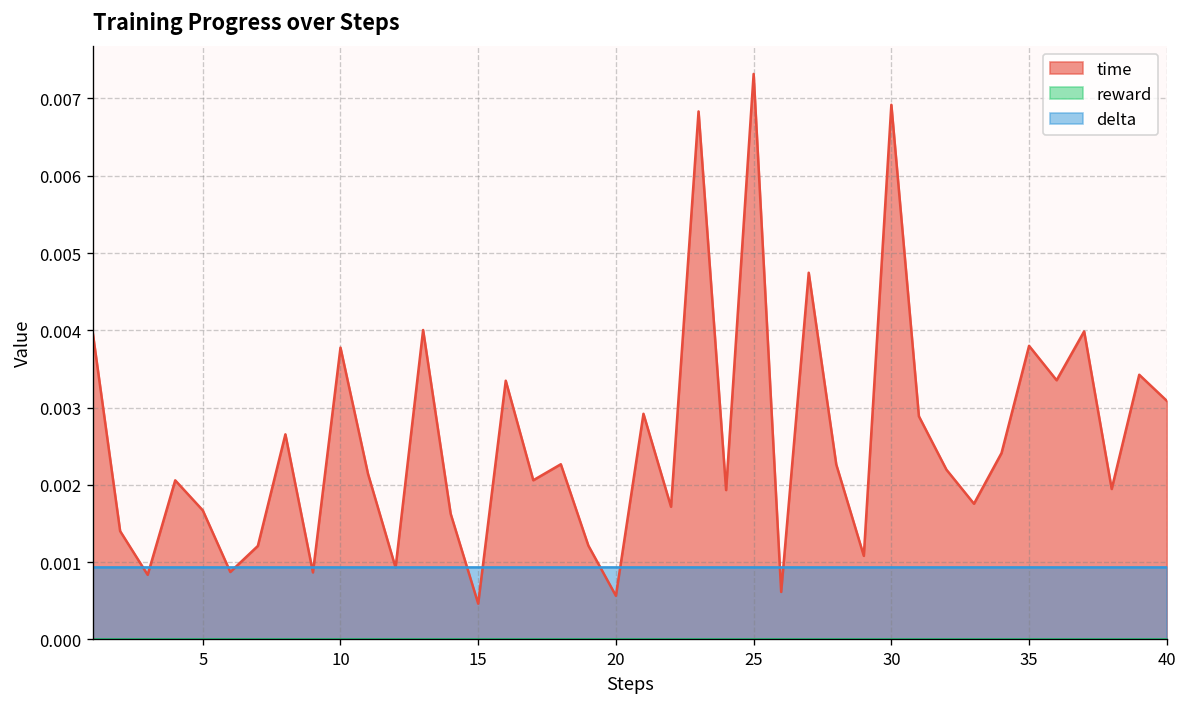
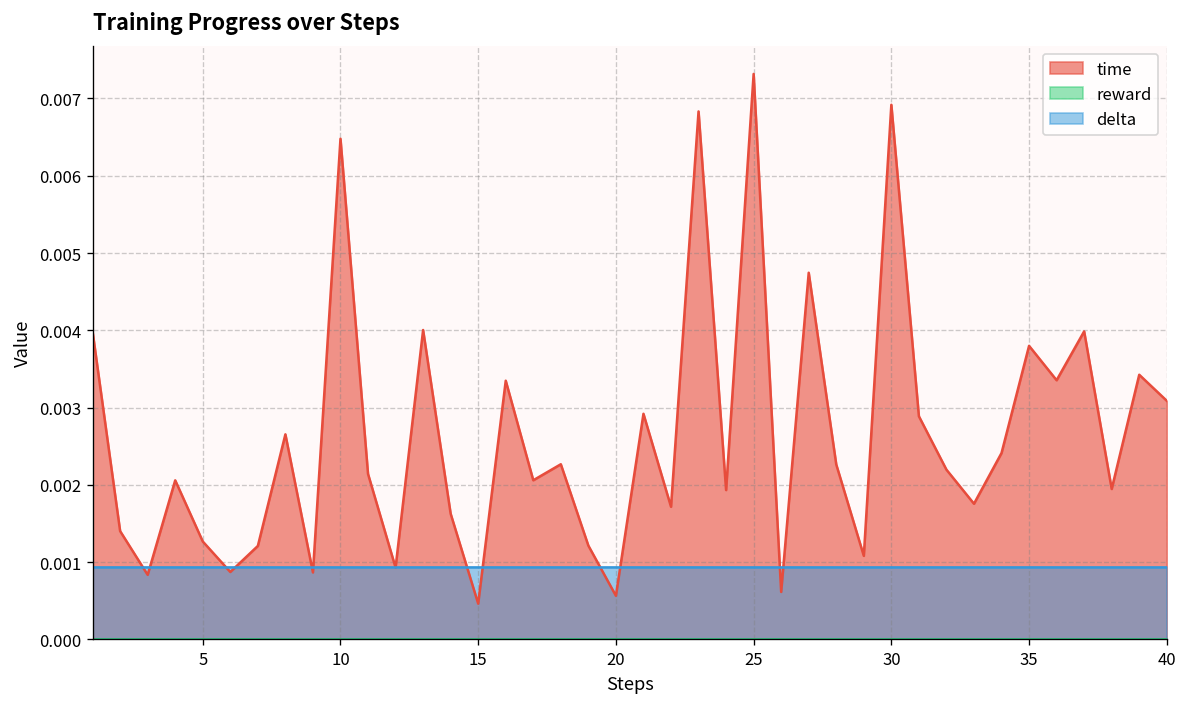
  {
    "time": {
-     "5": 0.0017,
-     "10": 0.0038,
+     "5": 0.0013,
+     "10": 0.0065,
      "15": 0.0005,
      "20": 0.0006,
      "25": 0.0073,
      "30": 0.0069,
      "35": 0.0038,
      "40": 0.0031
    },
    "reward": {
      "5": 0.0000,
      "10": 0.0000,
      "15": 0.0000,
      "20": 0.0000,
      "25": 0.0000,
      "30": 0.0000,
      "35": 0.0000,
      "40": 0.0000
    },
    "delta": {
      "5": 0.0009,
      "10": 0.0009,
      "15": 0.0009,
      "20": 0.0009,
      "25": 0.0009,
      "30": 0.0009,
      "35": 0.0009,
      "40": 0.0009
    }
  }
